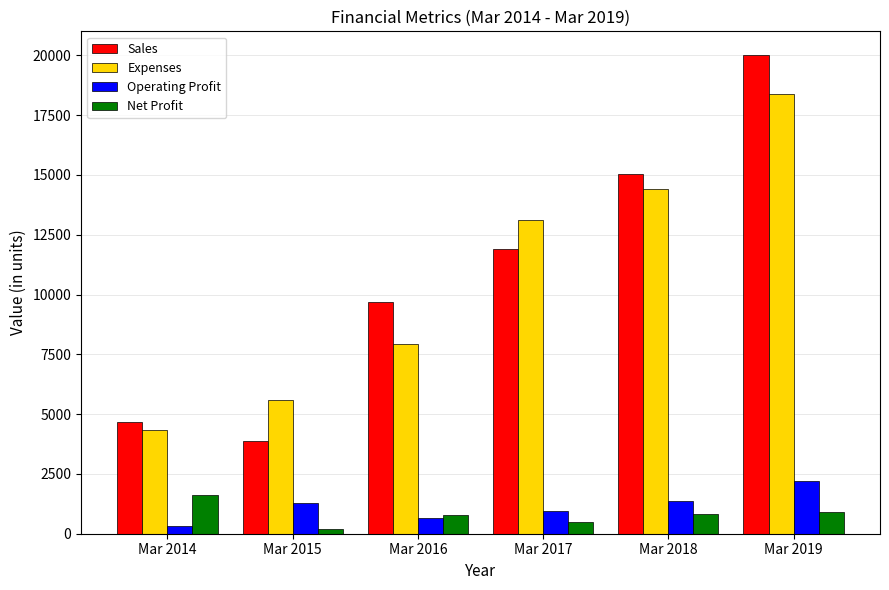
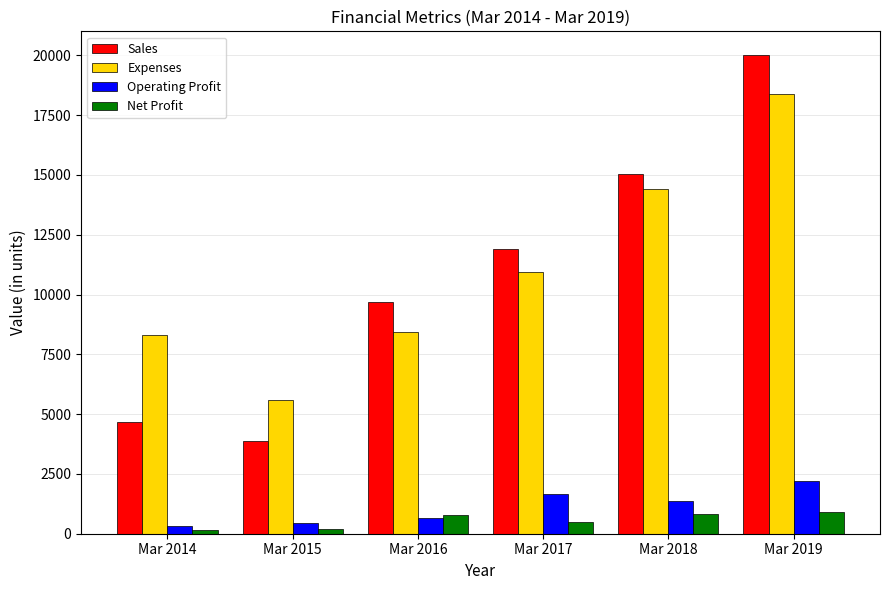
  {
    "Sales": {
      "Mar 2014": 4700,
      "Mar 2015": 3900,
      "Mar 2016": 9700,
      "Mar 2017": 11900,
      "Mar 2018": 15000,
      "Mar 2019": 20000
    },
    "Expenses": {
-     "Mar 2014": 4300,
+     "Mar 2014": 8300,
      "Mar 2015": 5600,
-     "Mar 2016": 7900,
-     "Mar 2017": 13100,
+     "Mar 2016": 8400,
+     "Mar 2017": 10900,
      "Mar 2018": 14400,
      "Mar 2019": 18400
    },
    "Operating Profit": {
      "Mar 2014": 300,
-     "Mar 2015": 1300,
+     "Mar 2015": 500,
      "Mar 2016": 700,
-     "Mar 2017": 1000,
+     "Mar 2017": 1600,
      "Mar 2018": 1400,
      "Mar 2019": 2200
    },
    "Net Profit": {
-     "Mar 2014": 1600,
+     "Mar 2014": 200,
      "Mar 2015": 200,
      "Mar 2016": 800,
      "Mar 2017": 500,
      "Mar 2018": 800,
      "Mar 2019": 900
    }
  }
